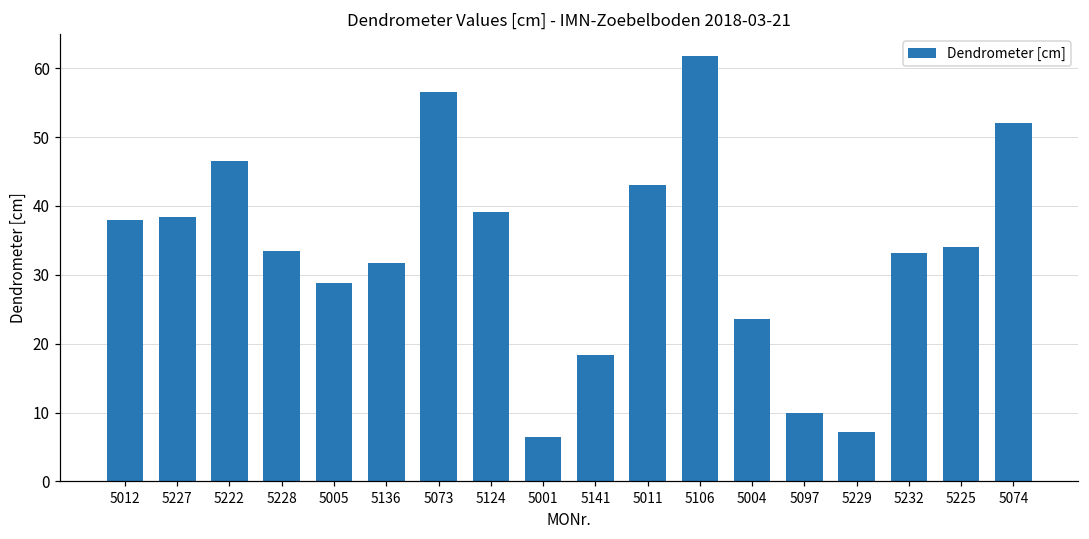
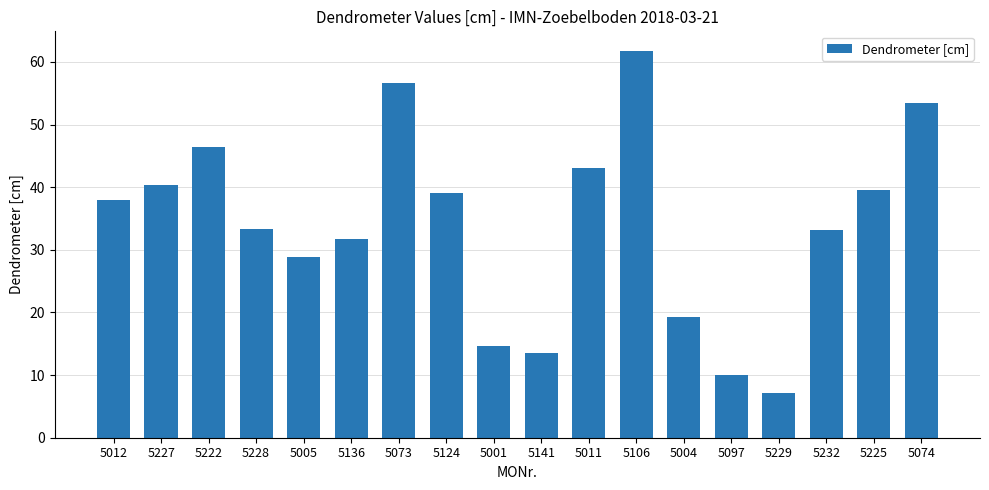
  {
    "5012": 38,
-   "5227": 38,
+   "5227": 40,
    "5222": 47,
    "5228": 33,
    "5005": 29,
    "5136": 32,
    "5073": 57,
    "5124": 39,
-   "5001": 7,
-   "5141": 18,
+   "5001": 15,
+   "5141": 14,
    "5011": 43,
    "5106": 62,
-   "5004": 24,
+   "5004": 19,
    "5097": 10,
    "5229": 7,
    "5232": 33,
-   "5225": 34,
-   "5074": 52
+   "5225": 40,
+   "5074": 53
  }
